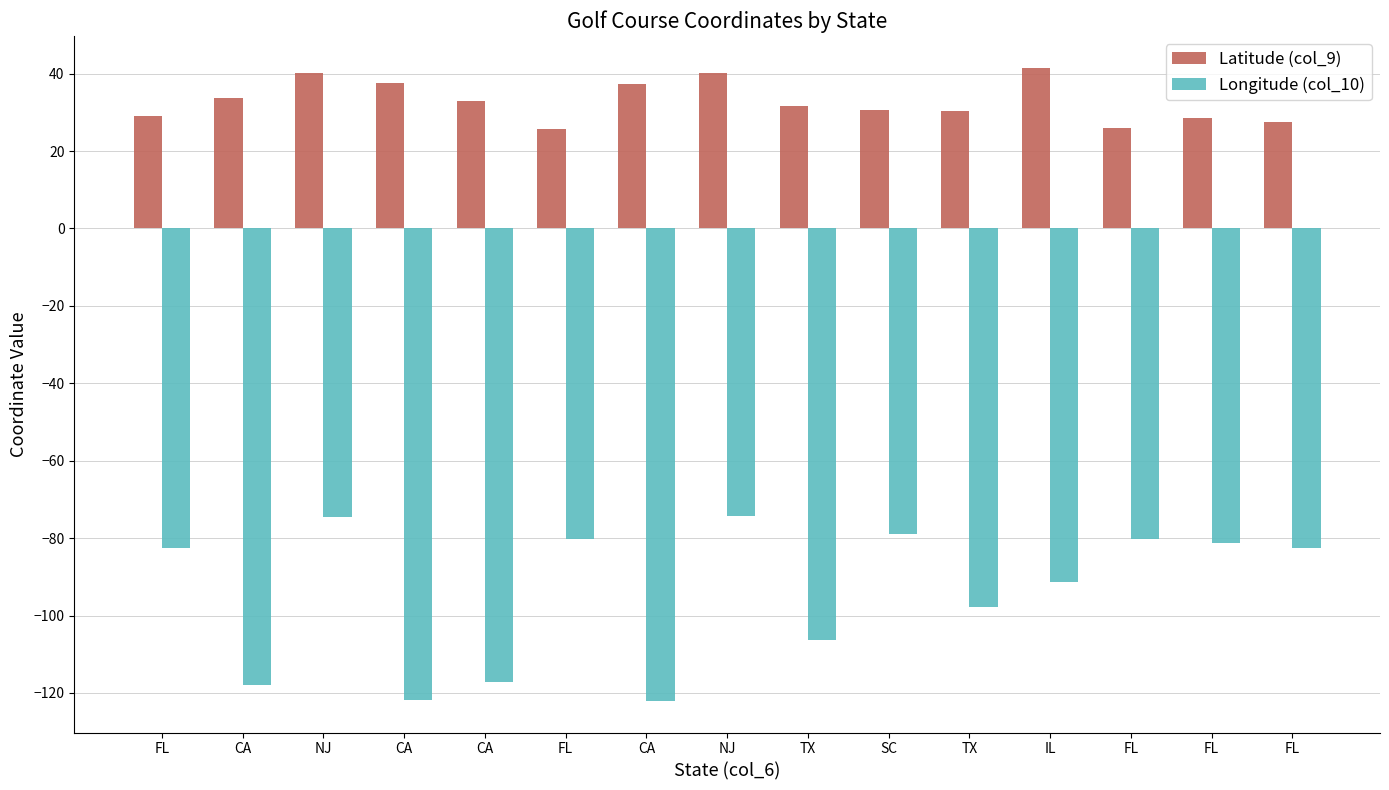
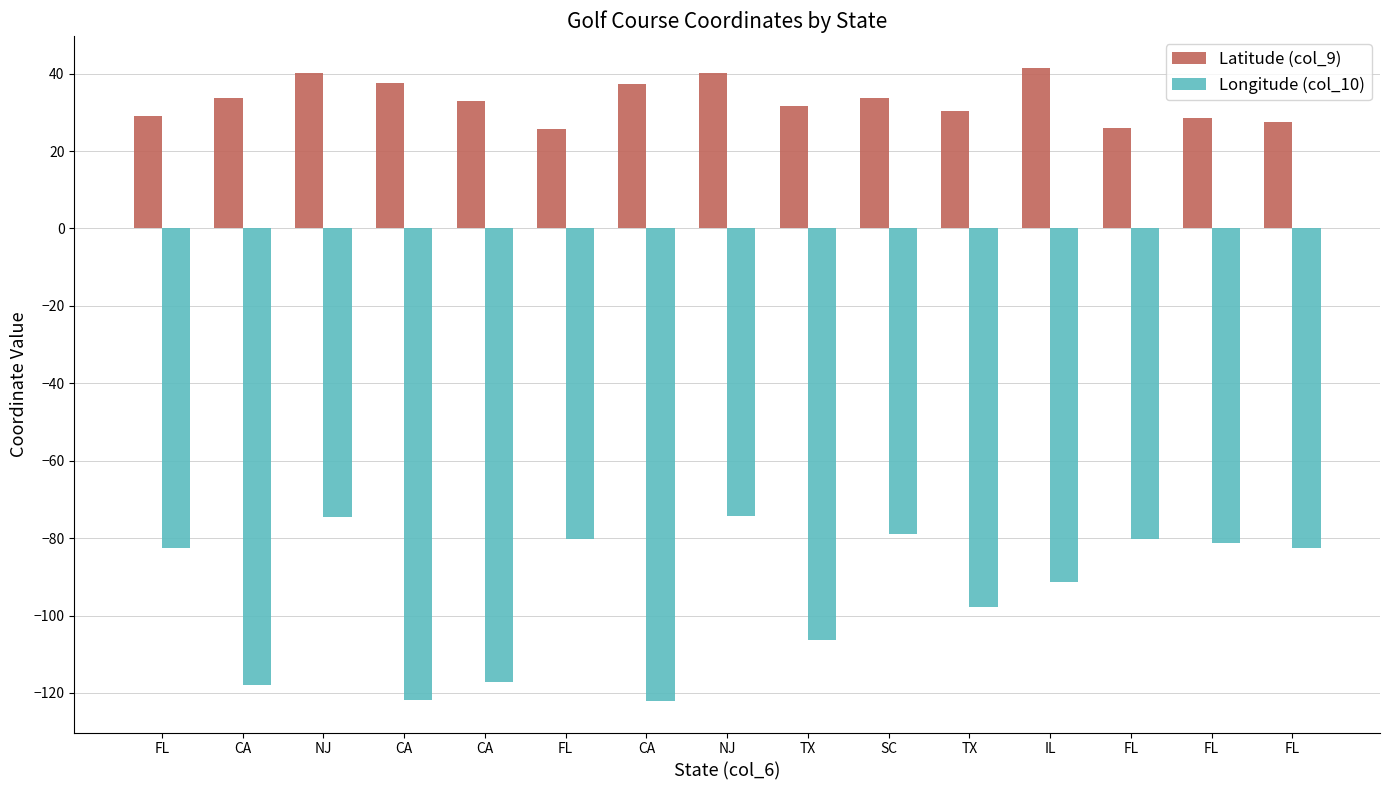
  {
    "Latitude (col_9)": {
-     "SC": 31,
+     "SC": 34,
      "IL": 42
    },
    "Longitude (col_10)": {
      "SC": -79,
      "IL": -91
    }
  }
